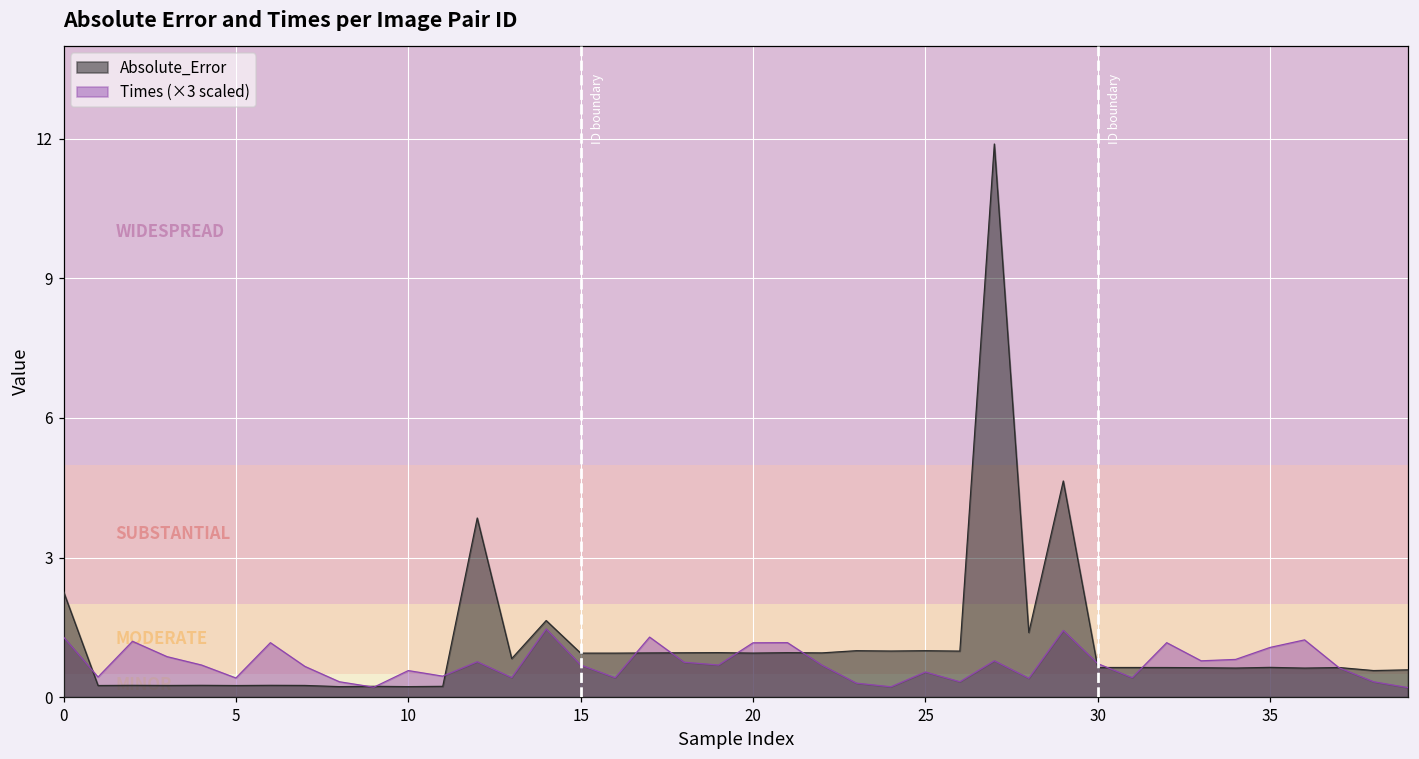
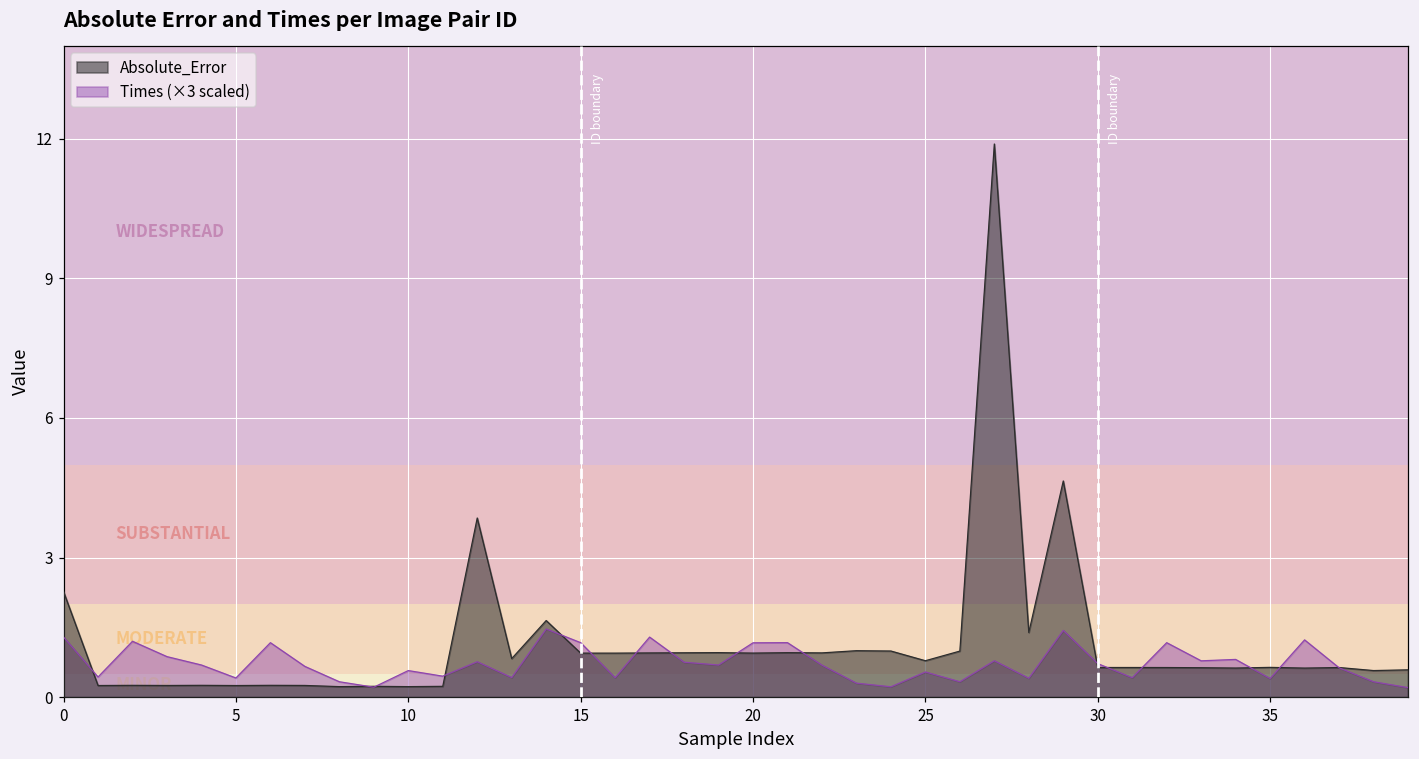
  {
    "Absolute_Error": {
      "0": 2.3,
      "5": 0.2,
      "10": 0.2,
      "15": 0.9,
      "20": 0.9,
-     "25": 1.0,
+     "25": 0.8,
      "30": 0.6,
      "35": 0.6
    },
    "Times (×3 scaled)": {
      "0": 1.3,
      "5": 0.4,
      "10": 0.6,
-     "15": 0.7,
+     "15": 1.2,
      "20": 1.2,
      "25": 0.5,
      "30": 0.7,
-     "35": 1.1
+     "35": 0.4
    }
  }
